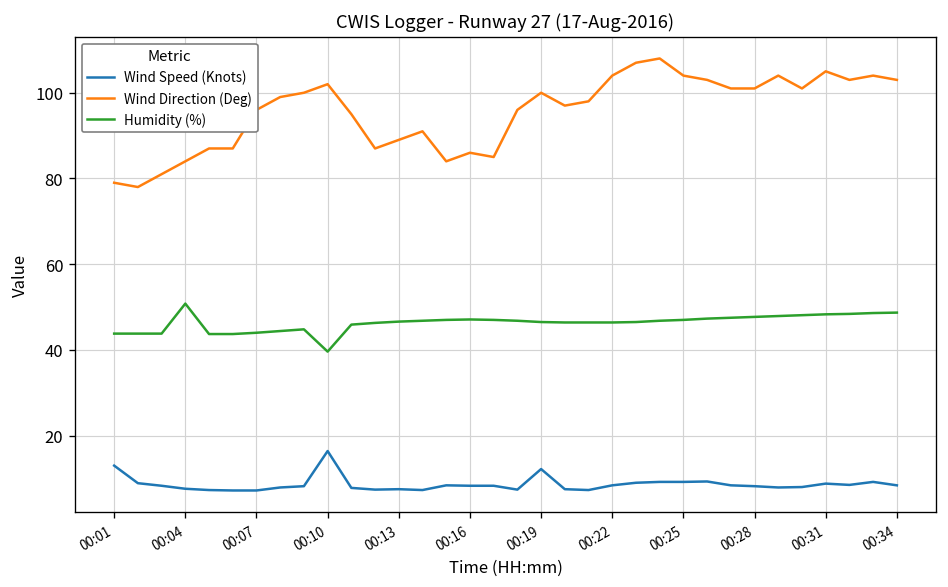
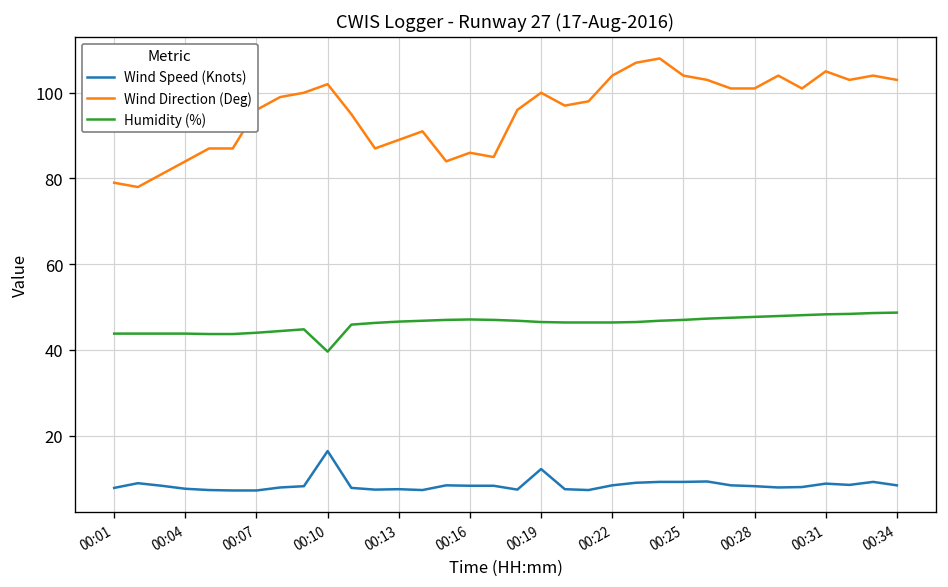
  {
    "Wind Speed (Knots)": {
-     "00:01": 13,
+     "00:01": 8,
      "00:04": 8,
      "00:07": 7,
      "00:10": 16,
      "00:13": 8,
      "00:16": 8,
      "00:19": 12,
      "00:22": 8,
      "00:25": 9,
      "00:28": 8,
      "00:31": 9,
      "00:34": 8
    },
    "Wind Direction (Deg)": {
      "00:01": 79,
      "00:04": 84,
      "00:10": 102,
      "00:13": 89,
      "00:16": 86,
      "00:19": 100,
      "00:22": 104,
      "00:25": 104,
      "00:28": 101,
      "00:31": 105,
      "00:34": 103
    },
    "Humidity (%)": {
      "00:01": 44,
-     "00:04": 51,
+     "00:04": 44,
      "00:07": 44,
      "00:10": 40,
      "00:13": 47,
      "00:16": 47,
      "00:19": 47,
      "00:22": 46,
      "00:25": 47,
      "00:28": 48,
      "00:31": 48,
      "00:34": 49
    }
  }
